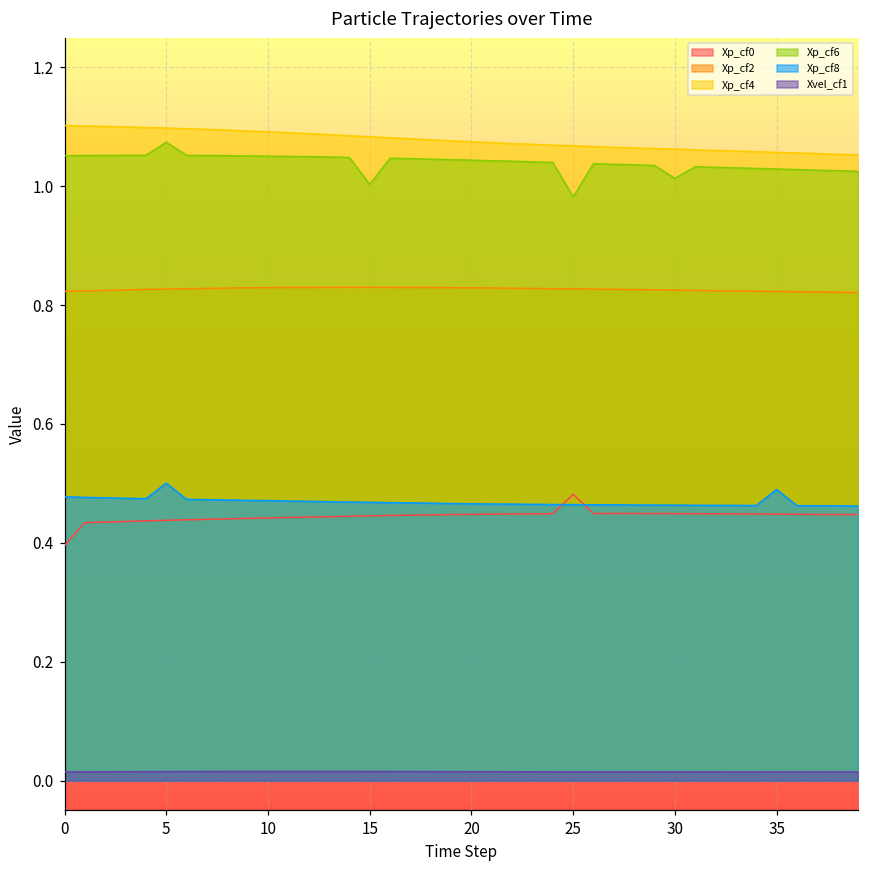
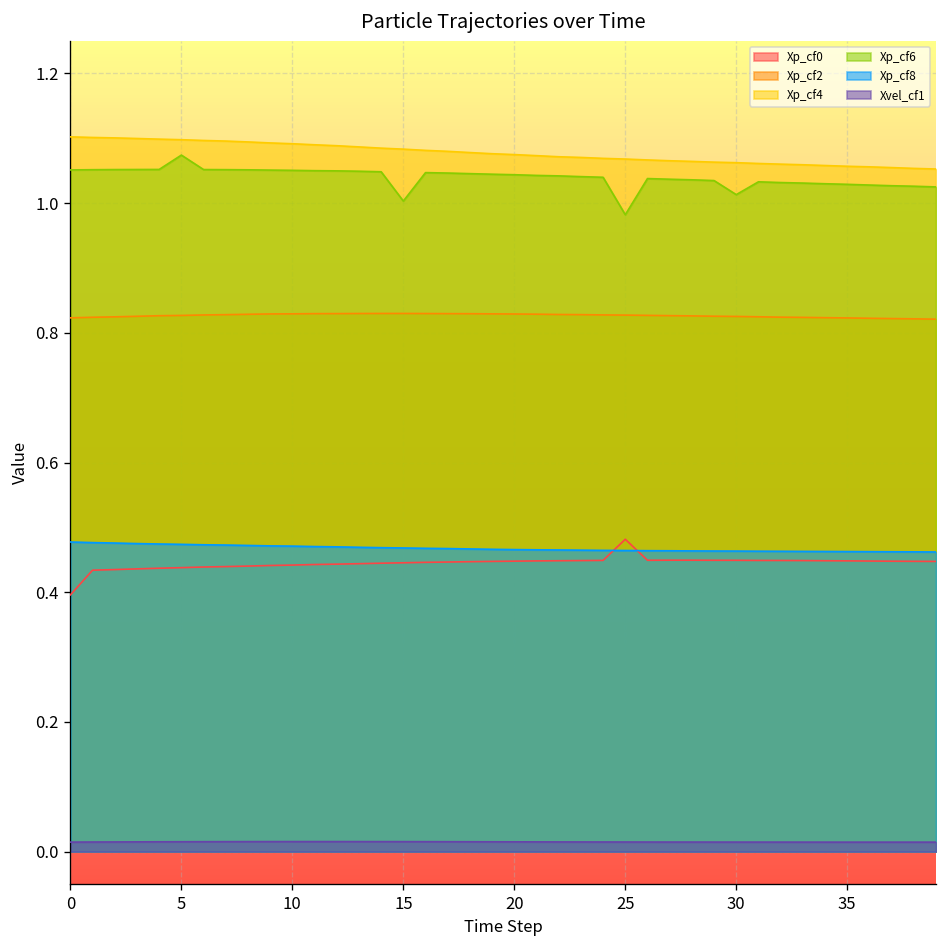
  {
    "Xp_cf0": {
      "0": 0.40,
      "5": 0.44,
      "10": 0.44,
      "15": 0.45,
      "20": 0.45,
      "25": 0.48,
      "30": 0.45,
      "35": 0.45
    },
    "Xp_cf6": {
      "0": 1.05,
      "5": 1.07,
      "10": 1.05,
      "15": 1.00,
      "20": 1.04,
      "25": 0.98,
      "30": 1.01,
      "35": 1.03
    },
    "Xp_cf8": {
      "0": 0.48,
-     "5": 0.50,
+     "5": 0.47,
      "10": 0.47,
      "15": 0.47,
      "20": 0.47,
      "25": 0.46,
      "30": 0.46,
-     "35": 0.49
+     "35": 0.46
    },
    "Xvel_cf1": {
      "0": 0.01,
      "5": 0.02,
      "10": 0.02,
      "15": 0.02,
      "20": 0.02,
      "25": 0.01,
      "30": 0.01,
      "35": 0.01
    }
  }
